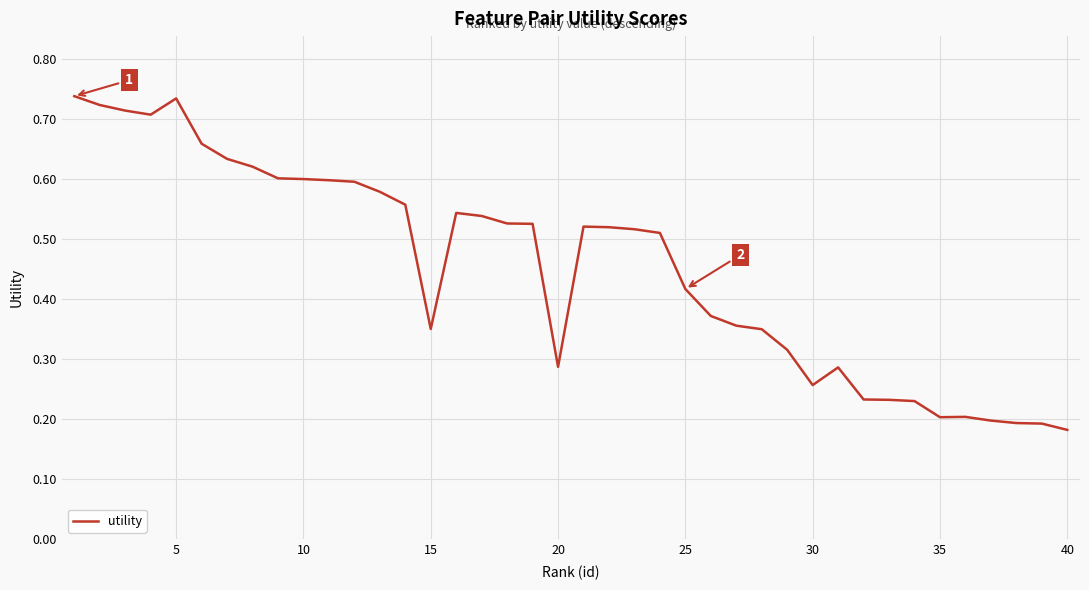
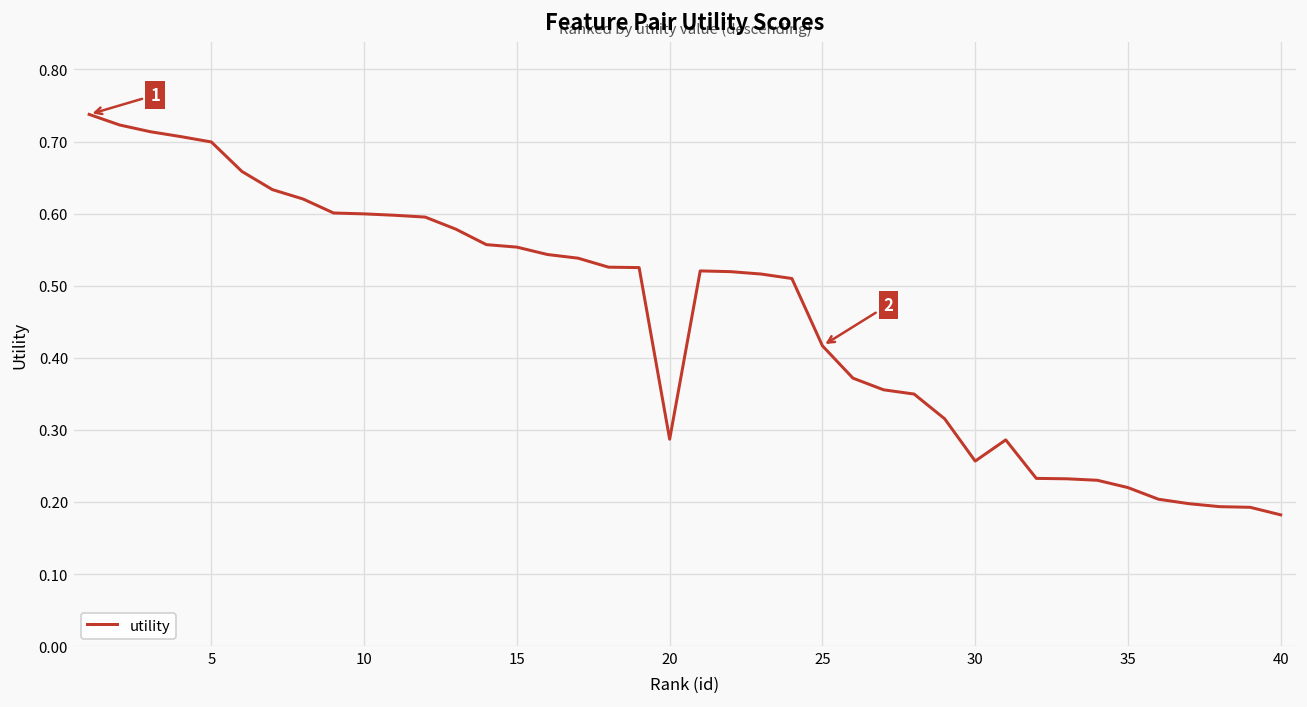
  {
-   "5": 0.73,
+   "5": 0.70,
    "10": 0.60,
-   "15": 0.35,
+   "15": 0.55,
    "20": 0.29,
    "25": 0.42,
    "30": 0.26,
-   "35": 0.20,
+   "35": 0.22,
    "40": 0.18
  }
